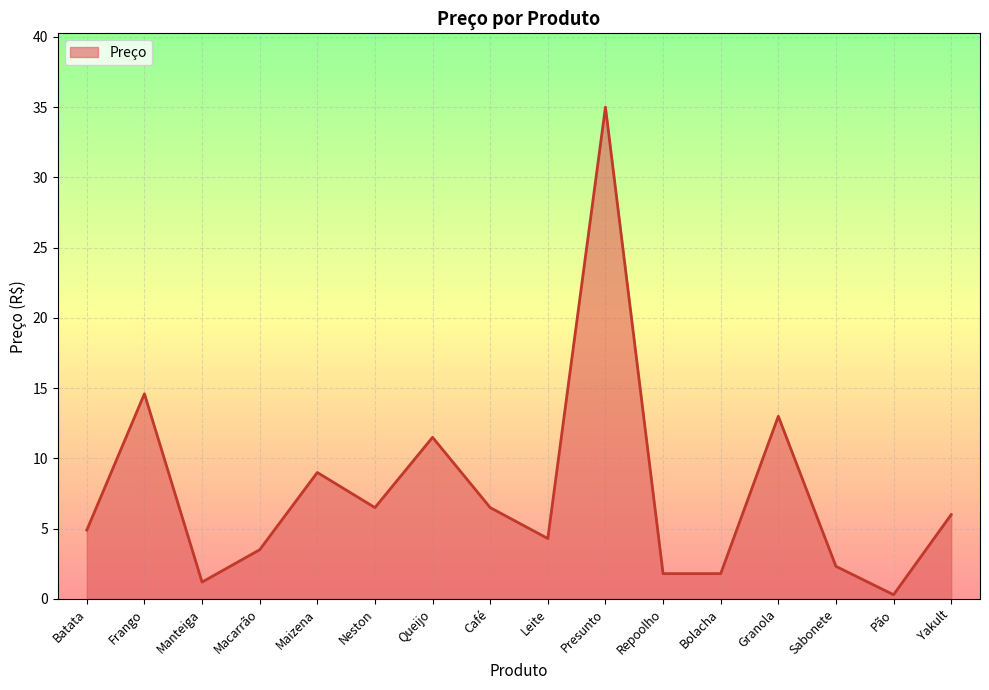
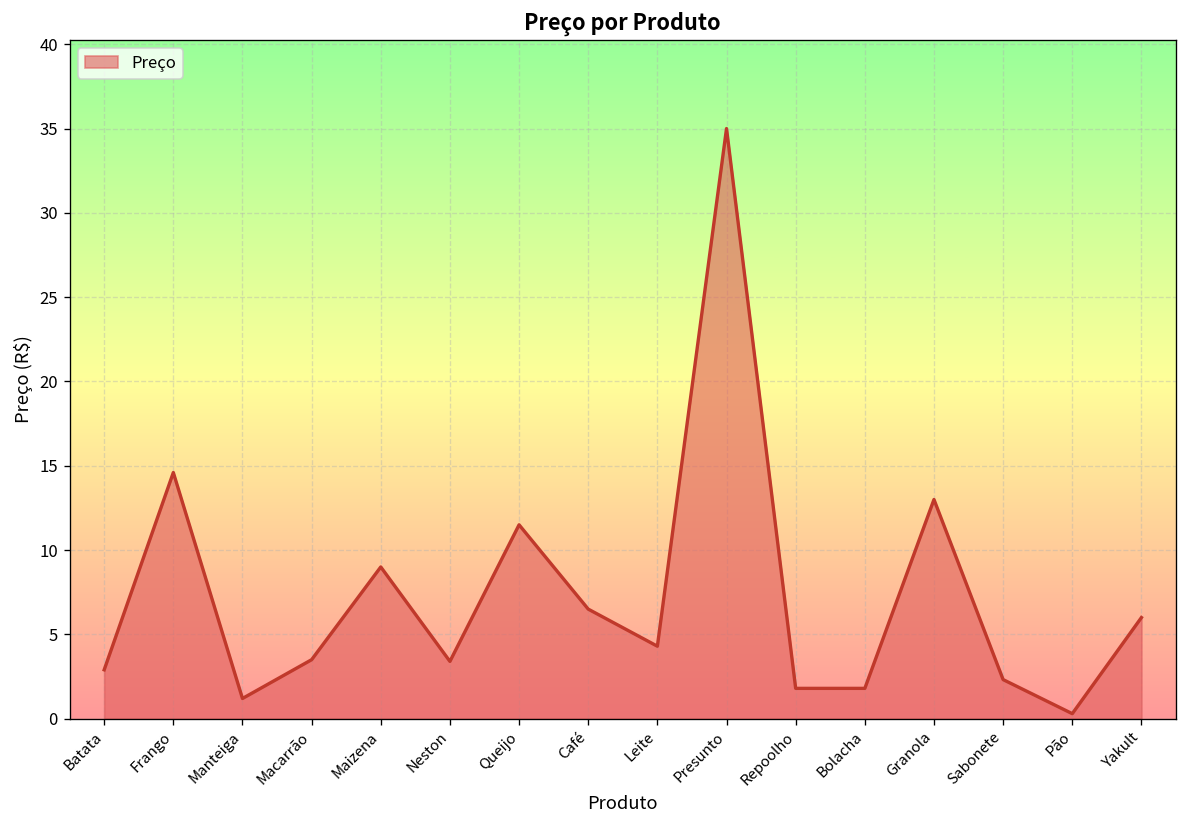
  {
-   "Batata": 4.9,
+   "Batata": 2.9,
    "Frango": 14.6,
    "Manteiga": 1.2,
    "Macarrão": 3.5,
    "Maizena": 9.0,
-   "Neston": 6.5,
+   "Neston": 3.4,
    "Queijo": 11.5,
    "Café": 6.5,
    "Leite": 4.3,
    "Presunto": 35.0,
    "Repoolho": 1.8,
    "Bolacha": 1.8,
    "Granola": 13.0,
    "Sabonete": 2.3,
    "Pão": 0.3,
    "Yakult": 6.0
  }
